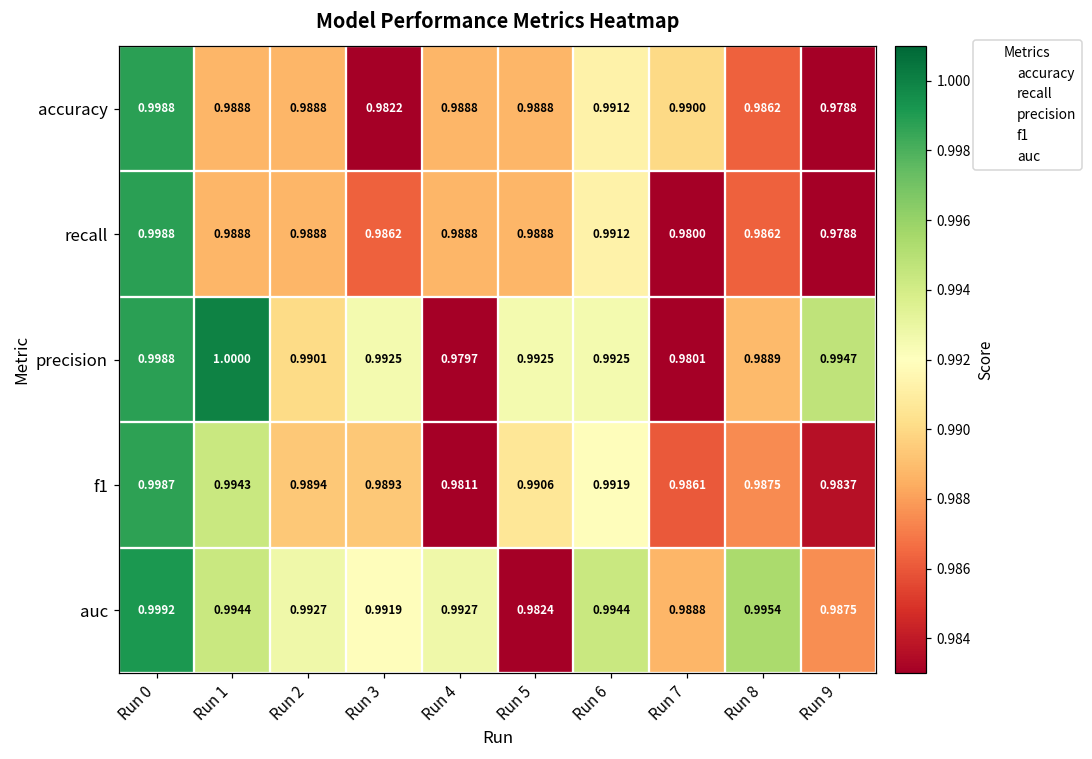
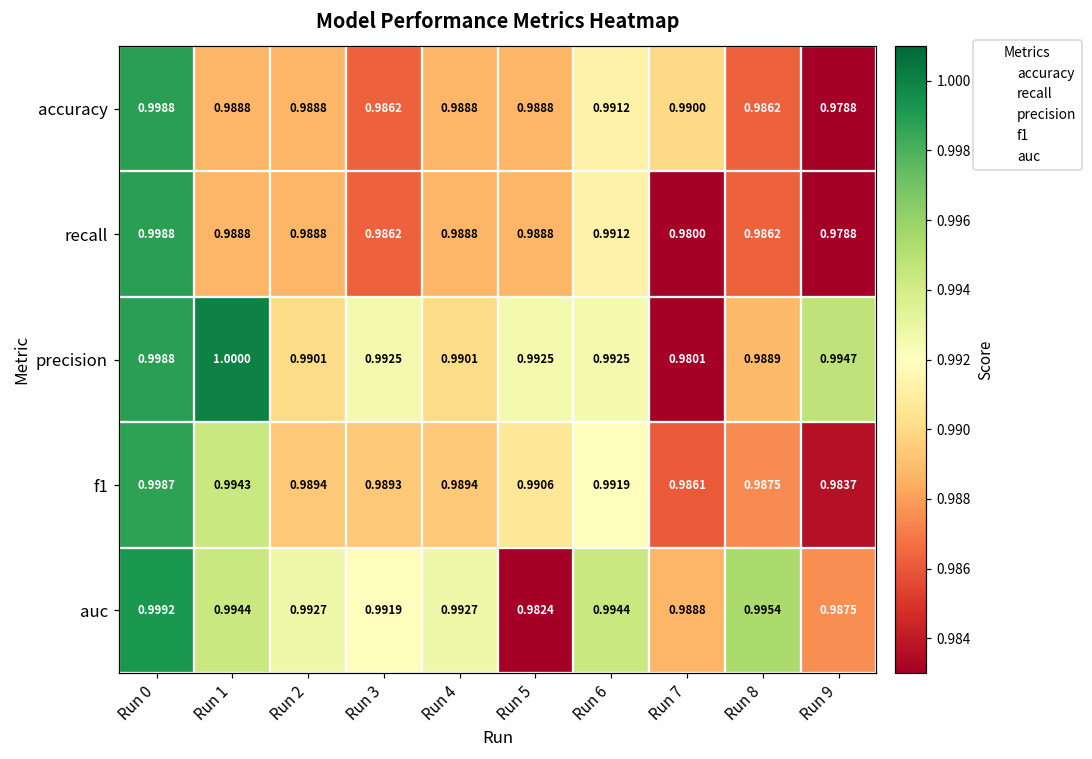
  {
    "accuracy": {
      "Run 0": 0.9988,
      "Run 1": 0.9888,
      "Run 2": 0.9888,
-     "Run 3": 0.9822,
+     "Run 3": 0.9862,
      "Run 4": 0.9888,
      "Run 5": 0.9888,
      "Run 6": 0.9912,
      "Run 7": 0.9900,
      "Run 8": 0.9862,
      "Run 9": 0.9788
    },
    "recall": {
      "Run 0": 0.9988,
      "Run 1": 0.9888,
      "Run 2": 0.9888,
      "Run 3": 0.9862,
      "Run 4": 0.9888,
      "Run 5": 0.9888,
      "Run 6": 0.9912,
      "Run 7": 0.9800,
      "Run 8": 0.9862,
      "Run 9": 0.9788
    },
    "precision": {
      "Run 0": 0.9988,
      "Run 1": 1.0000,
      "Run 2": 0.9901,
      "Run 3": 0.9925,
-     "Run 4": 0.9797,
+     "Run 4": 0.9901,
      "Run 5": 0.9925,
      "Run 6": 0.9925,
      "Run 7": 0.9801,
      "Run 8": 0.9889,
      "Run 9": 0.9947
    },
    "f1": {
      "Run 0": 0.9987,
      "Run 1": 0.9943,
      "Run 2": 0.9894,
      "Run 3": 0.9893,
-     "Run 4": 0.9811,
+     "Run 4": 0.9894,
      "Run 5": 0.9906,
      "Run 6": 0.9919,
      "Run 7": 0.9861,
      "Run 8": 0.9875,
      "Run 9": 0.9837
    },
    "auc": {
      "Run 0": 0.9992,
      "Run 1": 0.9944,
      "Run 2": 0.9927,
      "Run 3": 0.9919,
      "Run 4": 0.9927,
      "Run 5": 0.9824,
      "Run 6": 0.9944,
      "Run 7": 0.9888,
      "Run 8": 0.9954,
      "Run 9": 0.9875
    }
  }
